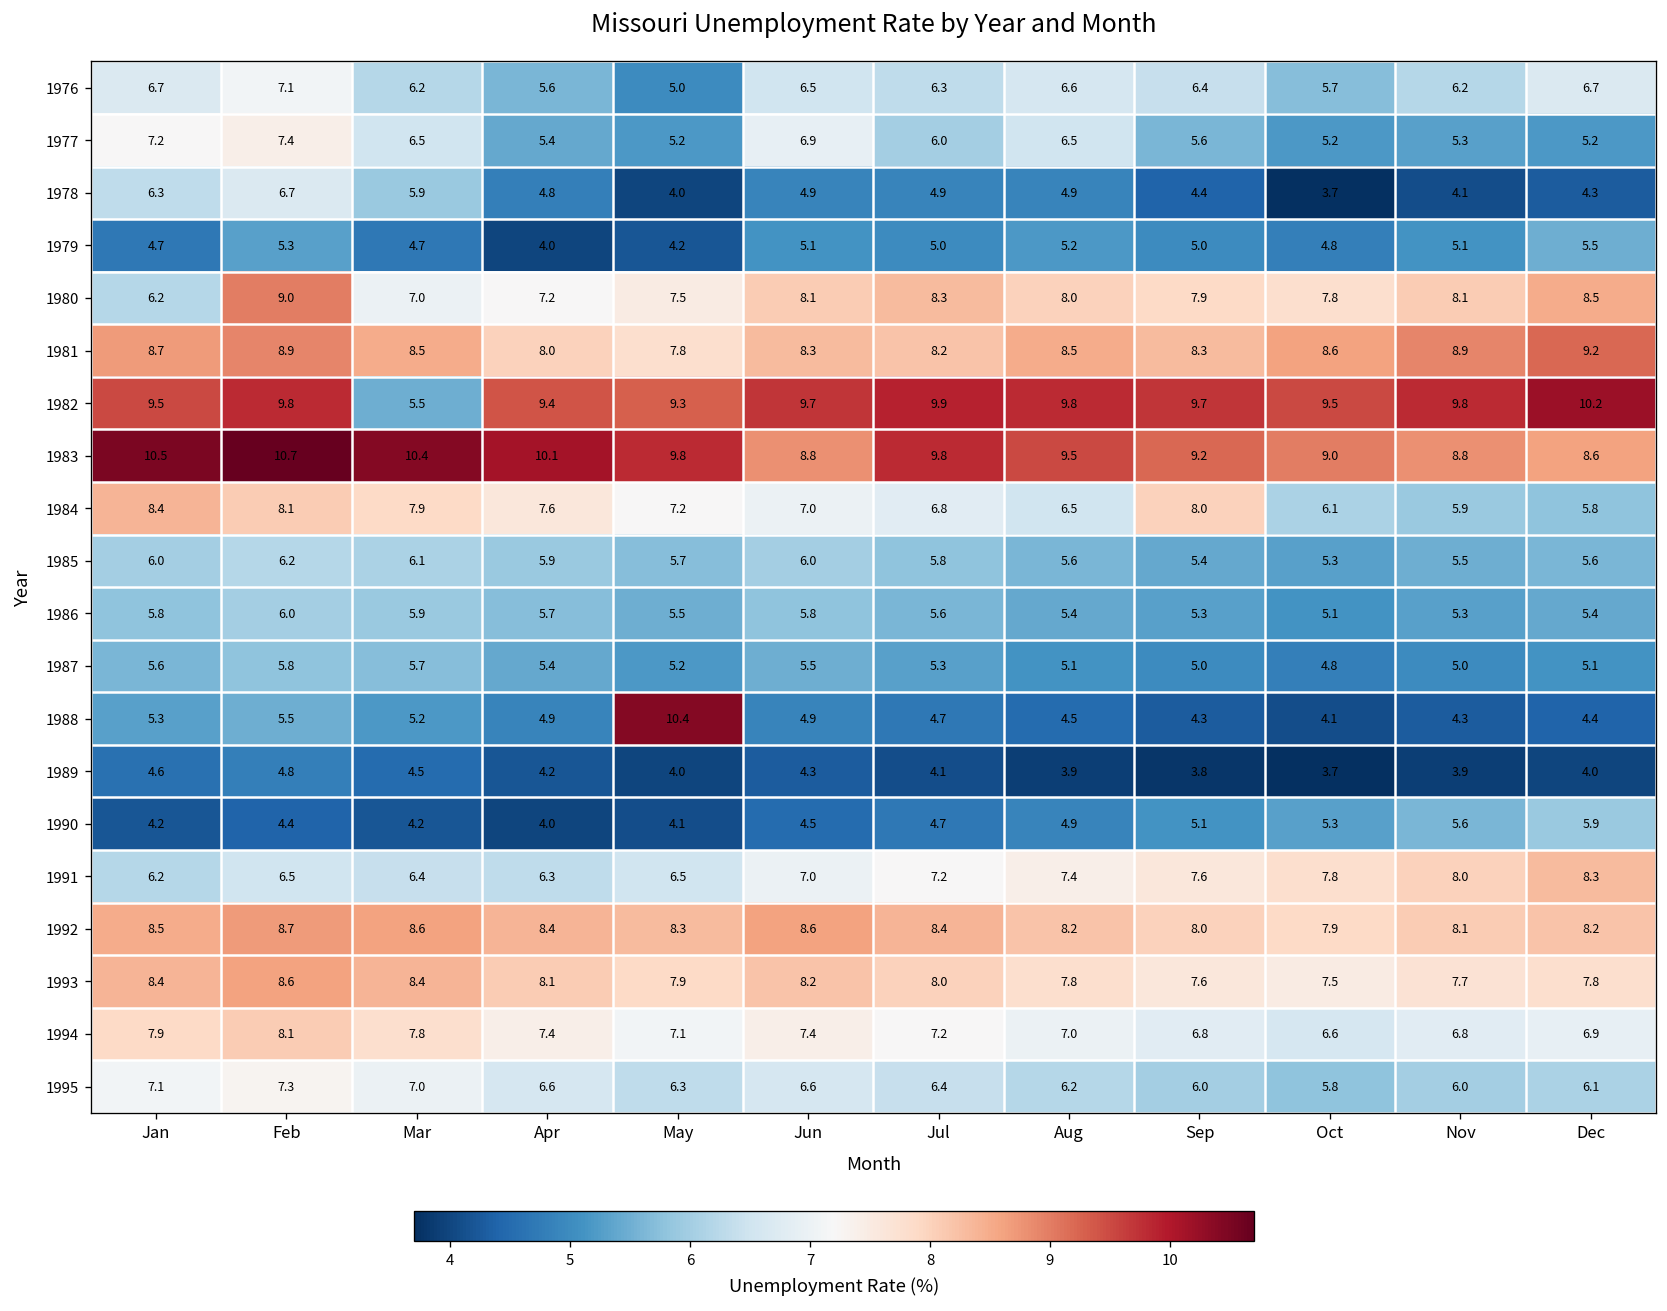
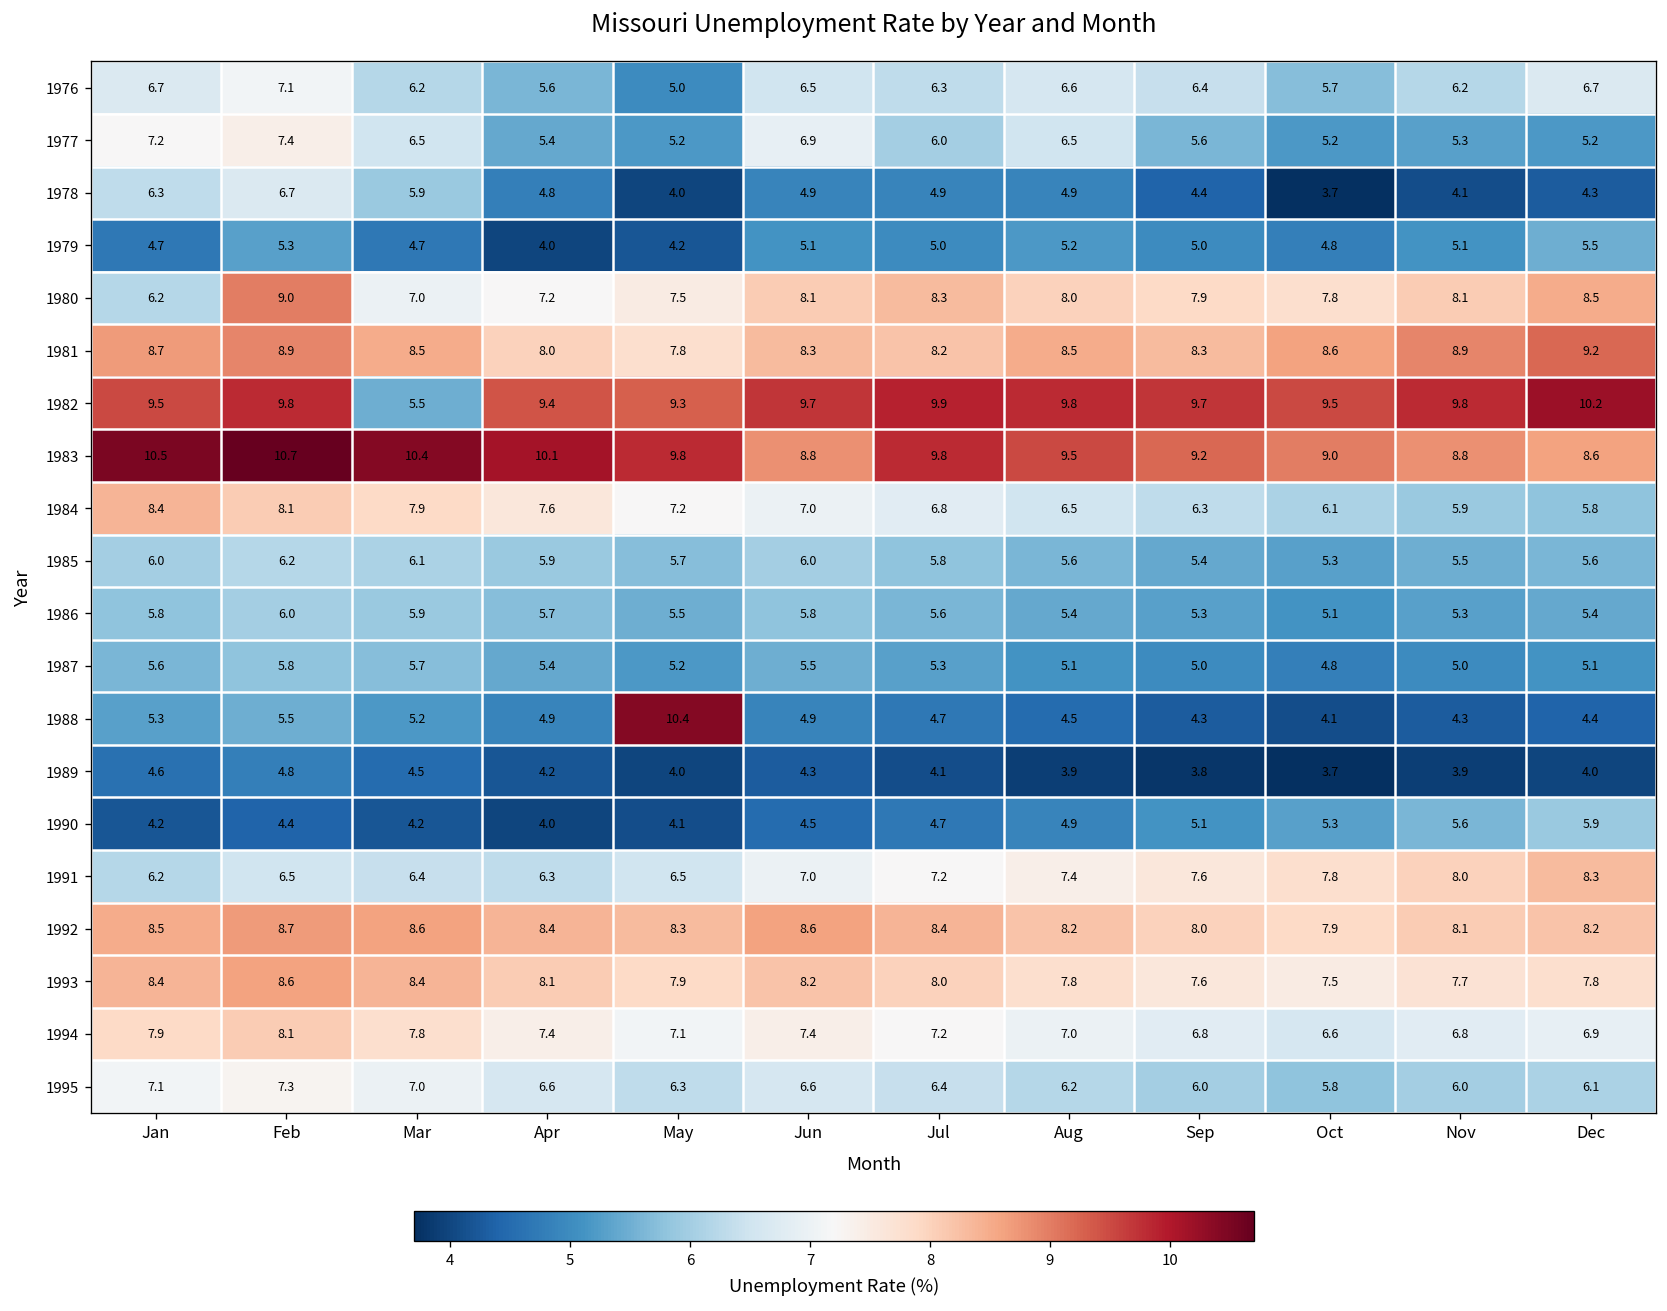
  {
    "1984": {
      "Jan": 8.4,
      "Feb": 8.1,
      "Mar": 7.9,
      "Apr": 7.6,
      "May": 7.2,
      "Jun": 7.0,
      "Jul": 6.8,
      "Aug": 6.5,
-     "Sep": 8.0,
+     "Sep": 6.3,
      "Oct": 6.1,
      "Nov": 5.9,
      "Dec": 5.8
    }
  }
